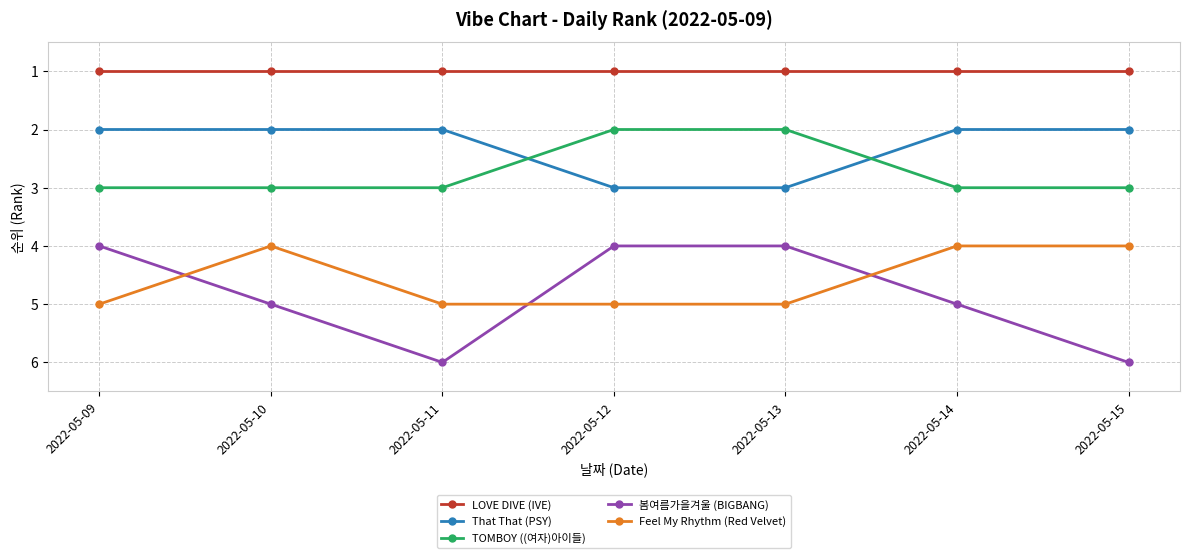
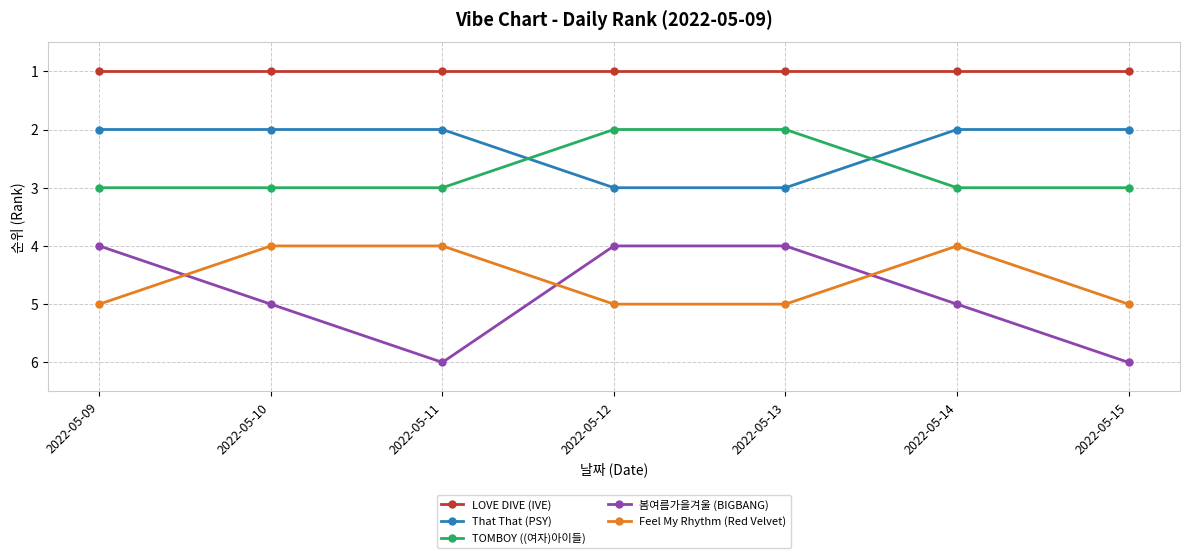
  {
    "LOVE DIVE (IVE)": {
      "2022-05-09": 1,
      "2022-05-10": 1,
      "2022-05-11": 1,
      "2022-05-12": 1,
      "2022-05-13": 1,
      "2022-05-14": 1,
      "2022-05-15": 1
    },
    "That That (PSY)": {
      "2022-05-09": 2,
      "2022-05-10": 2,
      "2022-05-11": 2,
      "2022-05-12": 3,
      "2022-05-13": 3,
      "2022-05-14": 2,
      "2022-05-15": 2
    },
    "TOMBOY ((여자)아이들)": {
      "2022-05-09": 3,
      "2022-05-10": 3,
      "2022-05-11": 3,
      "2022-05-12": 2,
      "2022-05-13": 2,
      "2022-05-14": 3,
      "2022-05-15": 3
    },
    "봄여름가을겨울 (BIGBANG)": {
      "2022-05-09": 4,
      "2022-05-10": 5,
      "2022-05-11": 6,
      "2022-05-12": 4,
      "2022-05-13": 4,
      "2022-05-14": 5,
      "2022-05-15": 6
    },
    "Feel My Rhythm (Red Velvet)": {
      "2022-05-09": 5,
      "2022-05-10": 4,
-     "2022-05-11": 5,
+     "2022-05-11": 4,
      "2022-05-12": 5,
      "2022-05-13": 5,
      "2022-05-14": 4,
-     "2022-05-15": 4
+     "2022-05-15": 5
    }
  }
